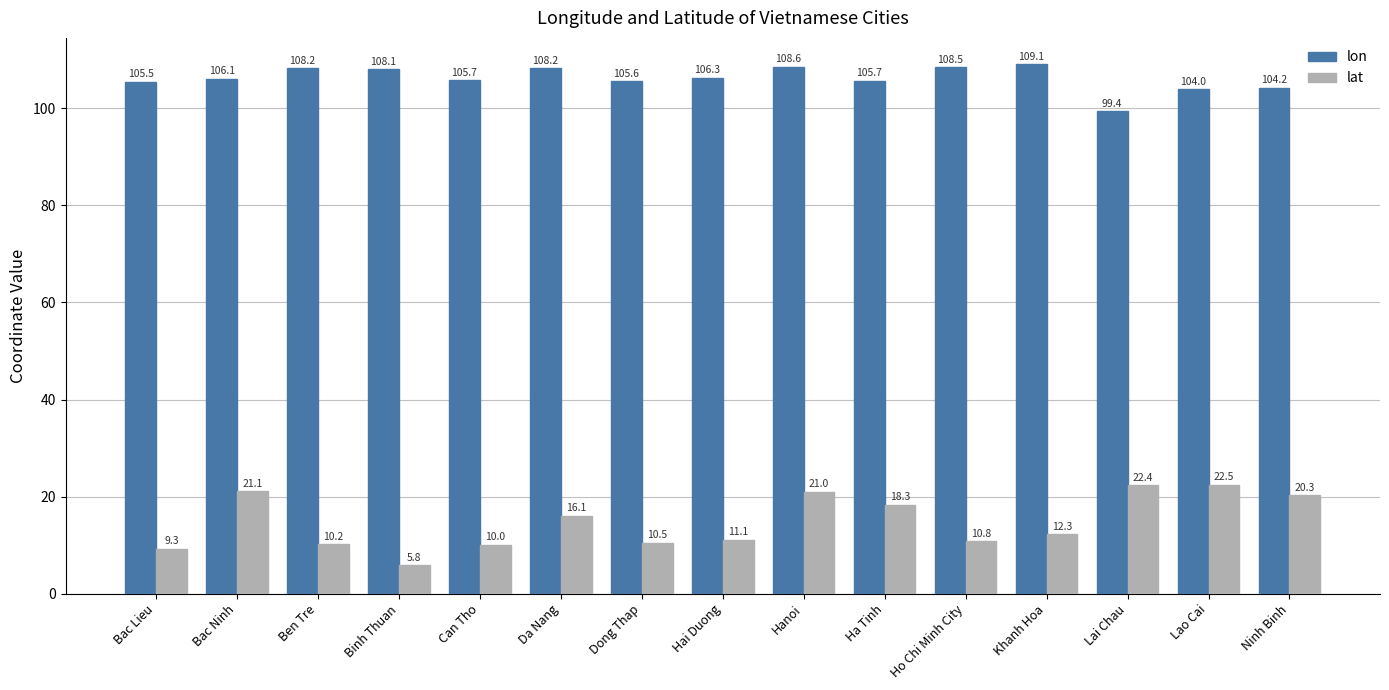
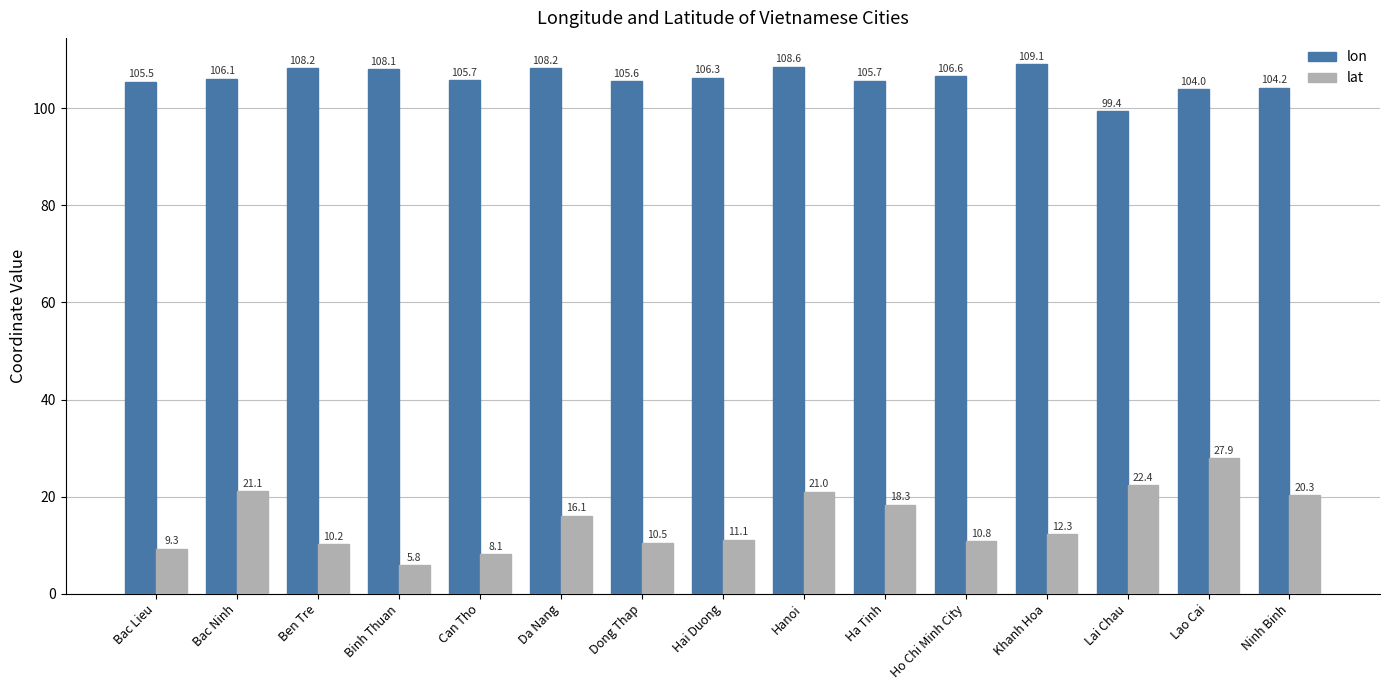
  {
    "lon": {
      "Bac Lieu": 105.5,
      "Bac Ninh": 106.1,
      "Ben Tre": 108.2,
      "Binh Thuan": 108.1,
      "Can Tho": 105.7,
      "Da Nang": 108.2,
      "Dong Thap": 105.6,
      "Hai Duong": 106.3,
      "Hanoi": 108.6,
      "Ha Tinh": 105.7,
-     "Ho Chi Minh City": 108.5,
+     "Ho Chi Minh City": 106.6,
      "Khanh Hoa": 109.1,
      "Lai Chau": 99.4,
      "Lao Cai": 104.0,
      "Ninh Binh": 104.2
    },
    "lat": {
      "Bac Lieu": 9.3,
      "Bac Ninh": 21.1,
      "Ben Tre": 10.2,
      "Binh Thuan": 5.8,
-     "Can Tho": 10.0,
+     "Can Tho": 8.1,
      "Da Nang": 16.1,
      "Dong Thap": 10.5,
      "Hai Duong": 11.1,
      "Hanoi": 21.0,
      "Ha Tinh": 18.3,
      "Ho Chi Minh City": 10.8,
      "Khanh Hoa": 12.3,
      "Lai Chau": 22.4,
-     "Lao Cai": 22.5,
+     "Lao Cai": 27.9,
      "Ninh Binh": 20.3
    }
  }
